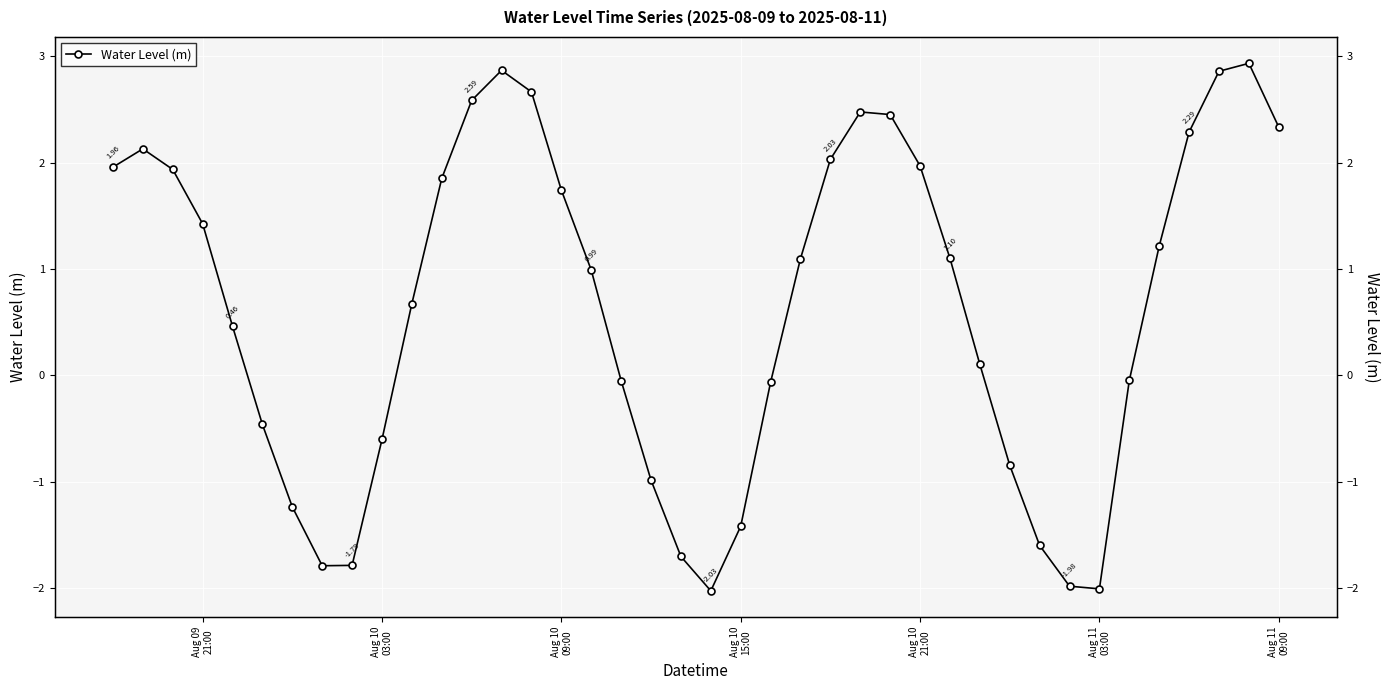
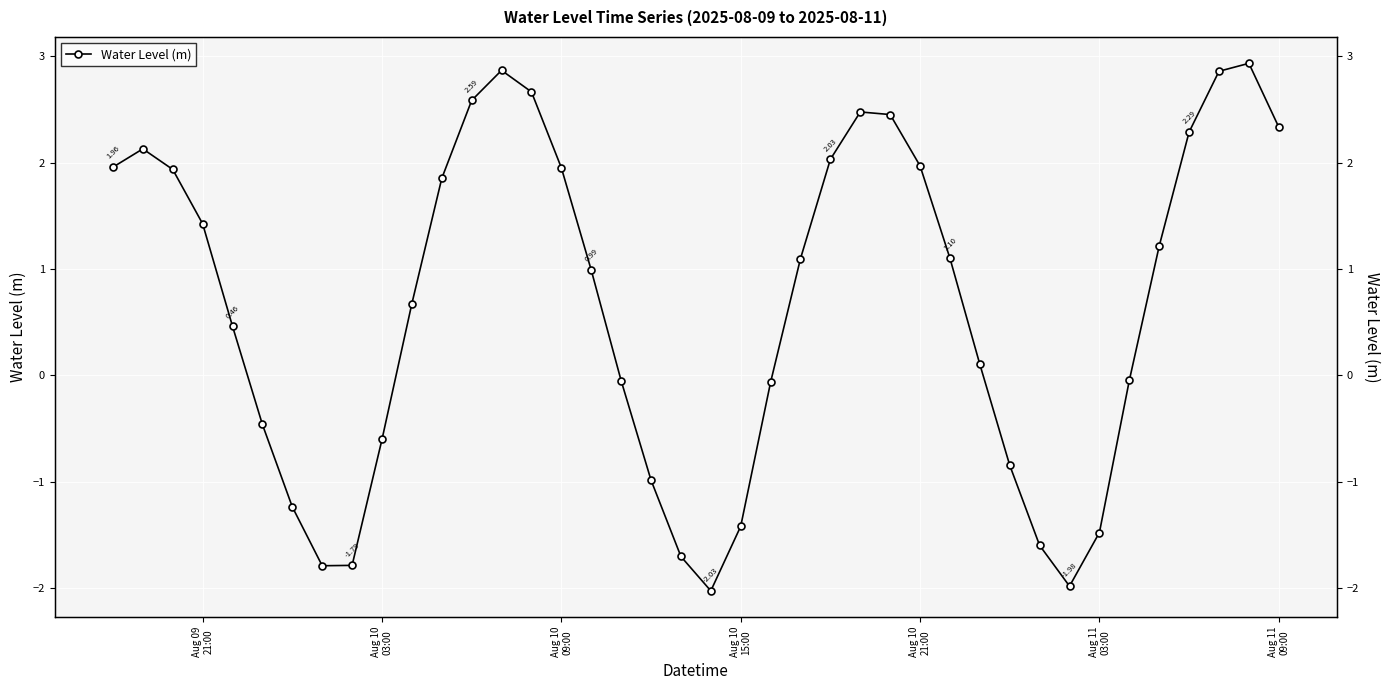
  {
    "Aug 09 21:00": 1.43,
    "Aug 10 03:00": -0.60,
-   "Aug 10 09:00": 1.74,
+   "Aug 10 09:00": 1.95,
    "Aug 10 15:00": -1.42,
    "Aug 10 21:00": 1.97,
-   "Aug 11 03:00": -2.01,
+   "Aug 11 03:00": -1.48,
    "Aug 11 09:00": 2.33
  }
